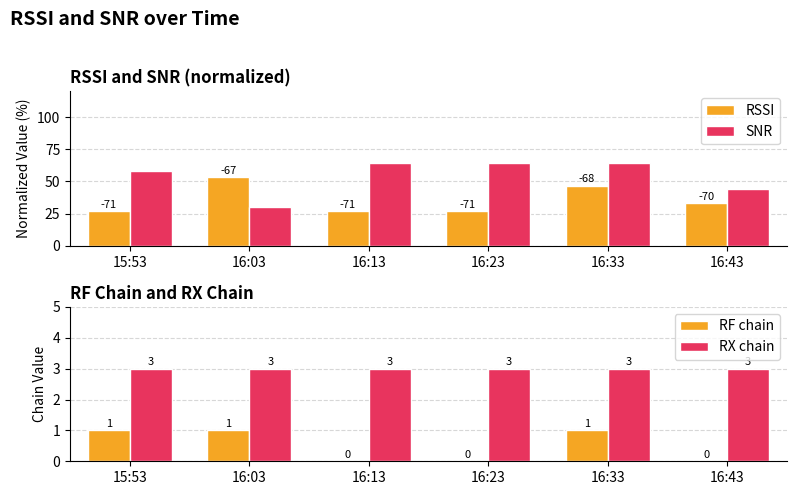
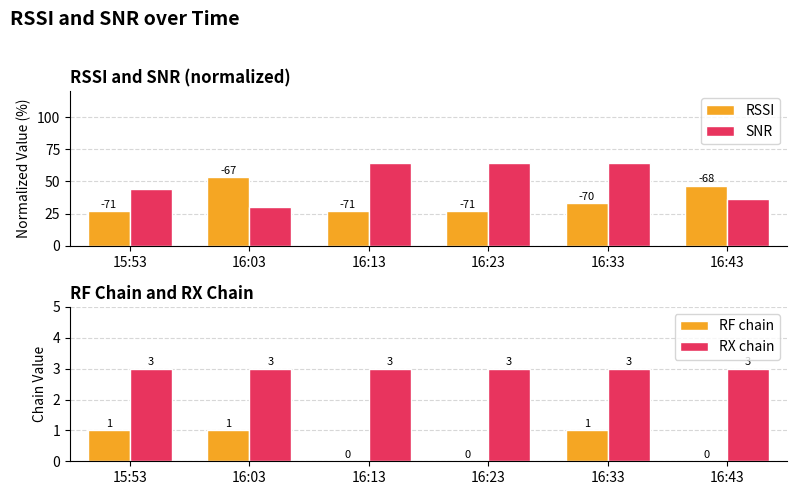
  {
    "RSSI and SNR (normalized)": {
      "RSSI": {
-       "16:33": -68,
-       "16:43": -70
+       "16:33": -70,
+       "16:43": -68
      },
      "SNR": {
-       "15:53": 58,
+       "15:53": 44,
        "16:03": 30,
        "16:13": 64,
        "16:23": 64,
        "16:33": 64,
-       "16:43": 44
+       "16:43": 36
      }
    },
    "RF Chain and RX Chain": {
      "RF chain": {
        "15:53": 1,
        "16:03": 1,
        "16:13": 0,
        "16:23": 0,
        "16:33": 1,
        "16:43": 0
      },
      "RX chain": {
        "15:53": 3,
        "16:03": 3,
        "16:13": 3,
        "16:23": 3,
        "16:33": 3
      }
    }
  }
